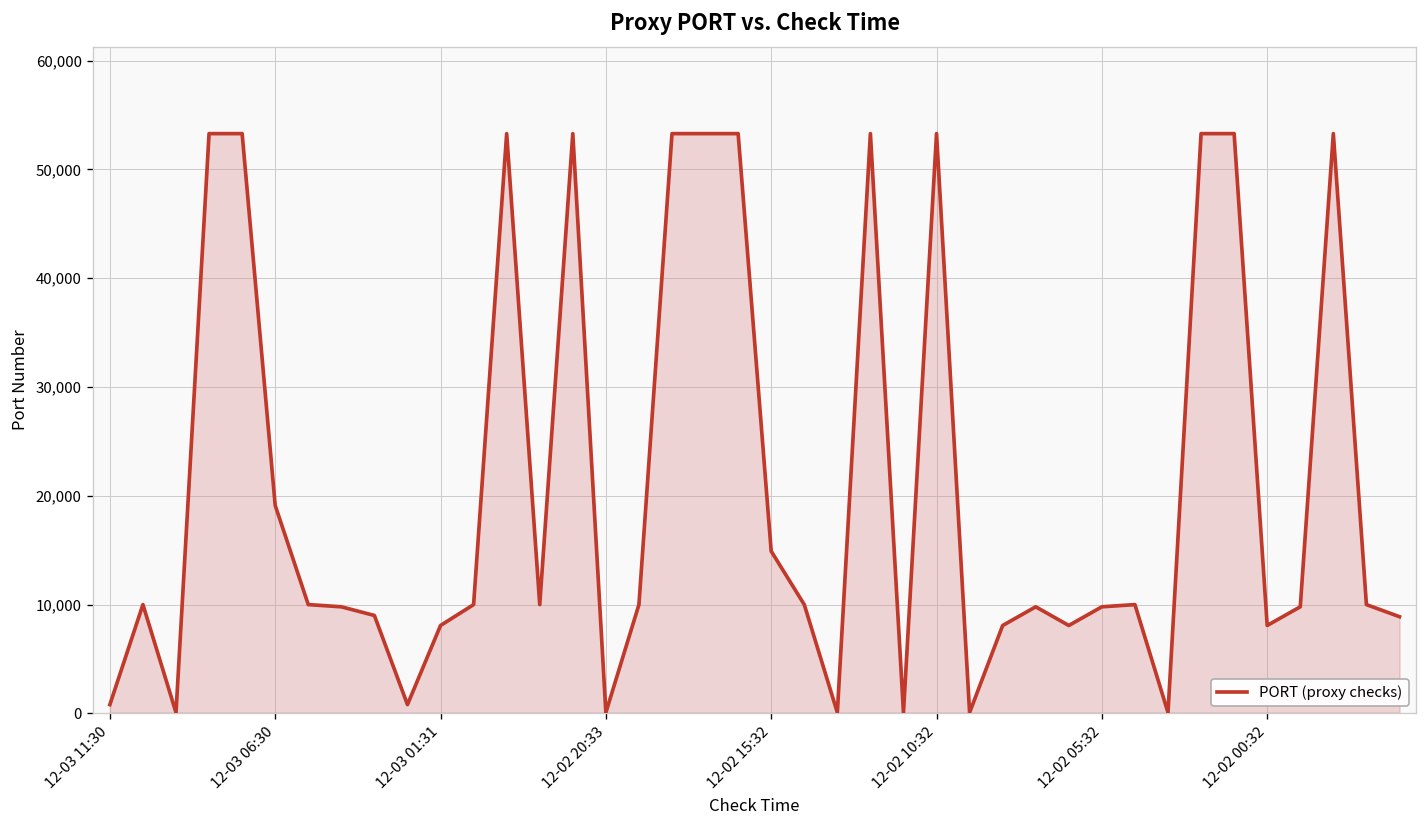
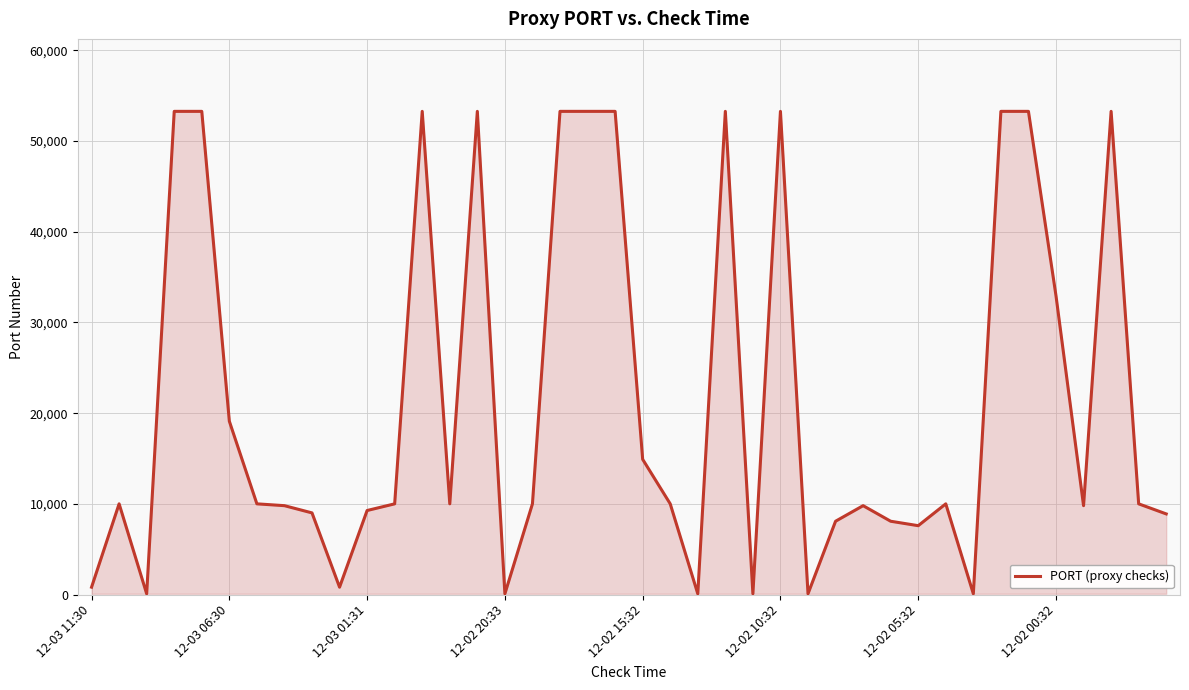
  {
    "12-03 11:30": "1,000",
    "12-03 06:30": "19,000",
-   "12-03 01:31": "8,000",
+   "12-03 01:31": "9,000",
    "12-02 20:33": "0",
    "12-02 15:32": "15,000",
    "12-02 10:32": "53,000",
-   "12-02 05:32": "10,000",
-   "12-02 00:32": "8,000"
+   "12-02 05:32": "8,000",
+   "12-02 00:32": "33,000"
  }
